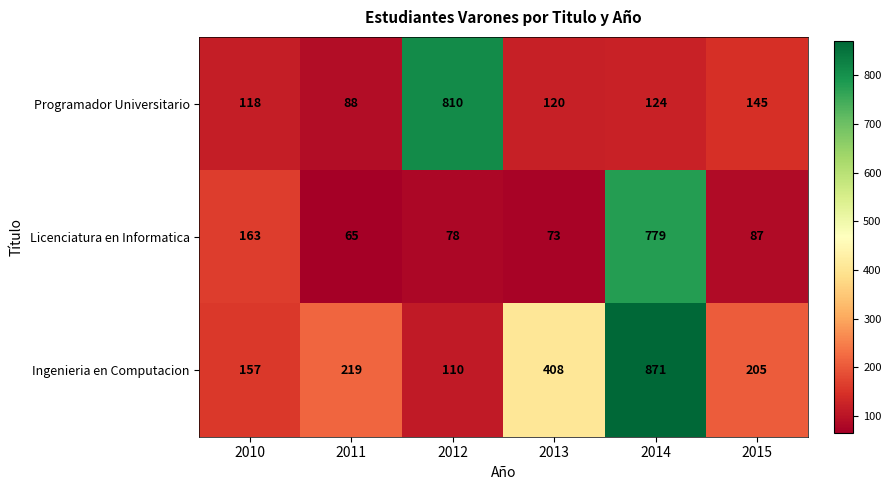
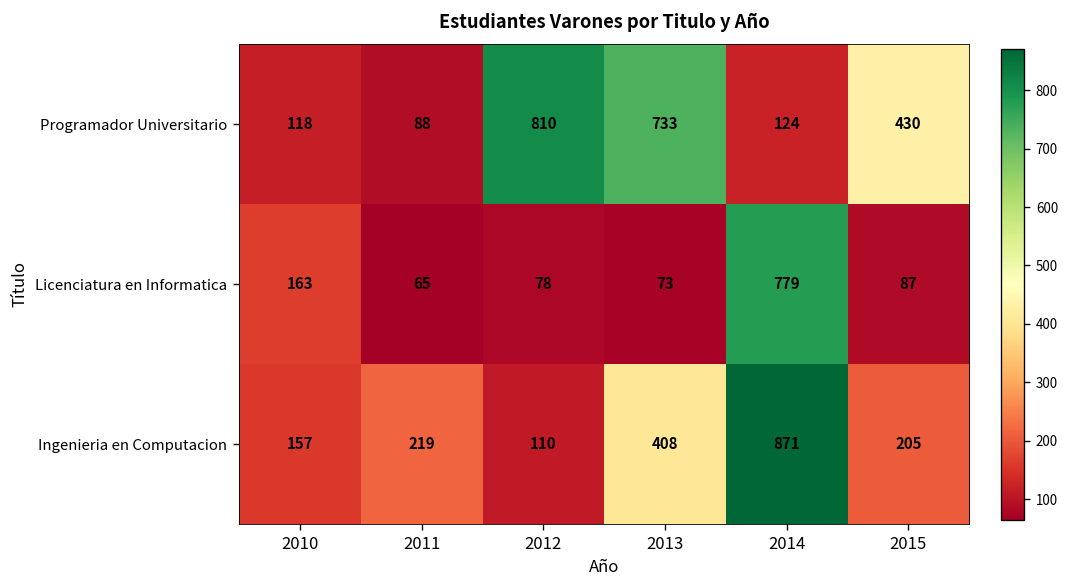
  {
    "Programador Universitario": {
      "2010": 118,
      "2011": 88,
      "2012": 810,
-     "2013": 120,
+     "2013": 733,
      "2014": 124,
-     "2015": 145
+     "2015": 430
    },
    "Licenciatura en Informatica": {
      "2010": 163,
      "2011": 65,
      "2012": 78,
      "2013": 73,
      "2014": 779,
      "2015": 87
    },
    "Ingenieria en Computacion": {
      "2010": 157,
      "2011": 219,
      "2012": 110,
      "2013": 408,
      "2014": 871,
      "2015": 205
    }
  }
